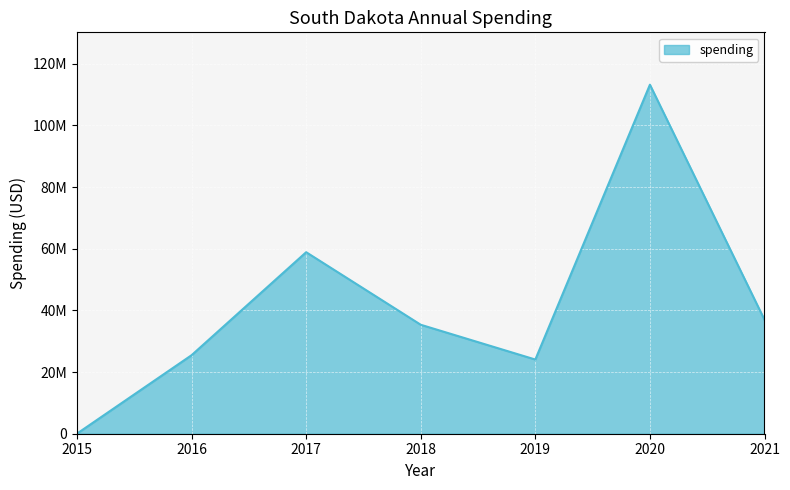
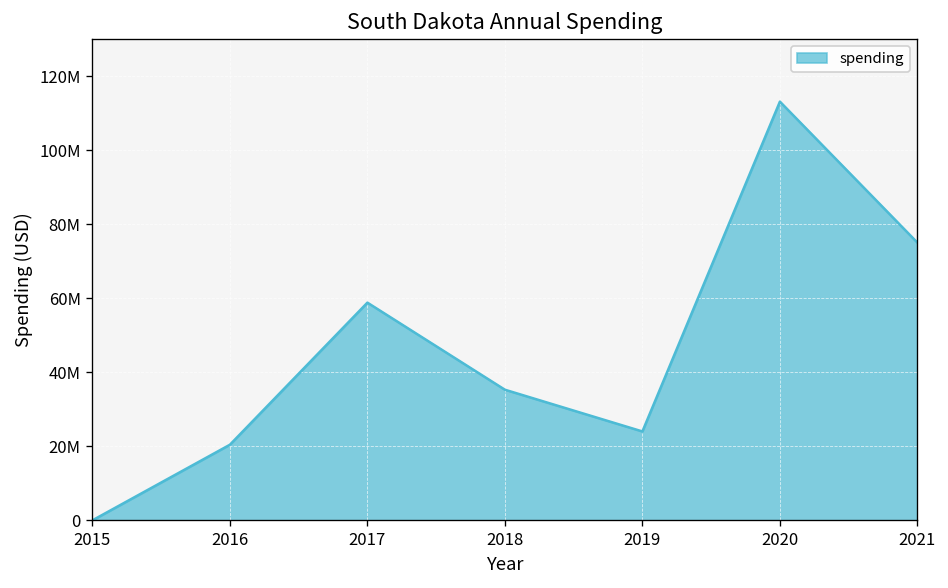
  {
    "2015": 0,
-   "2016": 25000000,
+   "2016": 20000000,
    "2017": 59000000,
    "2018": 35000000,
    "2019": 24000000,
    "2020": 113000000,
-   "2021": 37000000
+   "2021": 75000000
  }
